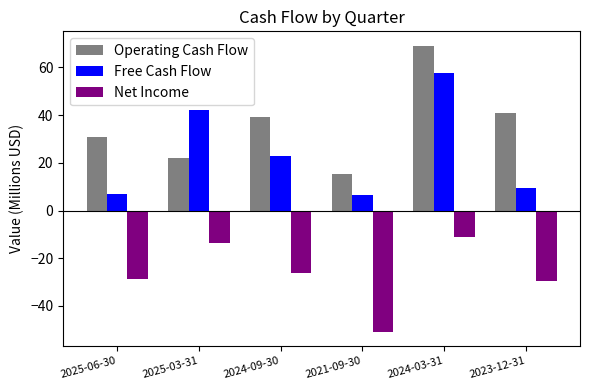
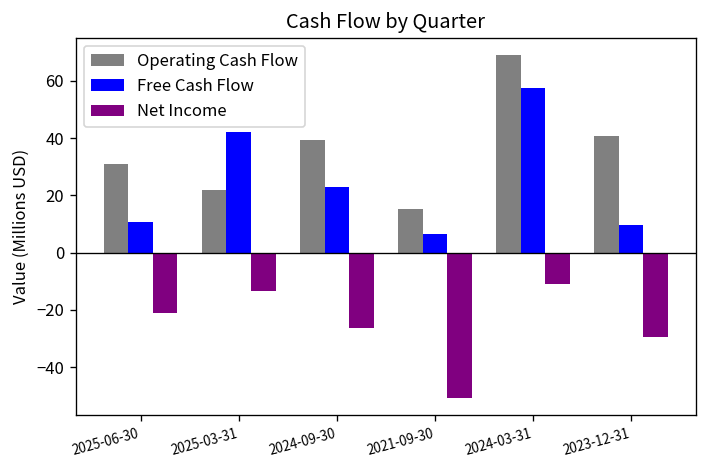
  {
    "Operating Cash Flow": {
      "2025-06-30": 31,
      "2025-03-31": 22,
      "2024-09-30": 39,
      "2021-09-30": 15,
      "2024-03-31": 69,
      "2023-12-31": 41
    },
    "Free Cash Flow": {
-     "2025-06-30": 7,
+     "2025-06-30": 11,
      "2025-03-31": 42,
      "2024-09-30": 23,
      "2021-09-30": 6,
      "2024-03-31": 58,
      "2023-12-31": 9
    },
    "Net Income": {
-     "2025-06-30": -29,
+     "2025-06-30": -21,
      "2025-03-31": -13,
      "2024-09-30": -26,
      "2021-09-30": -51,
      "2024-03-31": -11,
      "2023-12-31": -30
    }
  }
